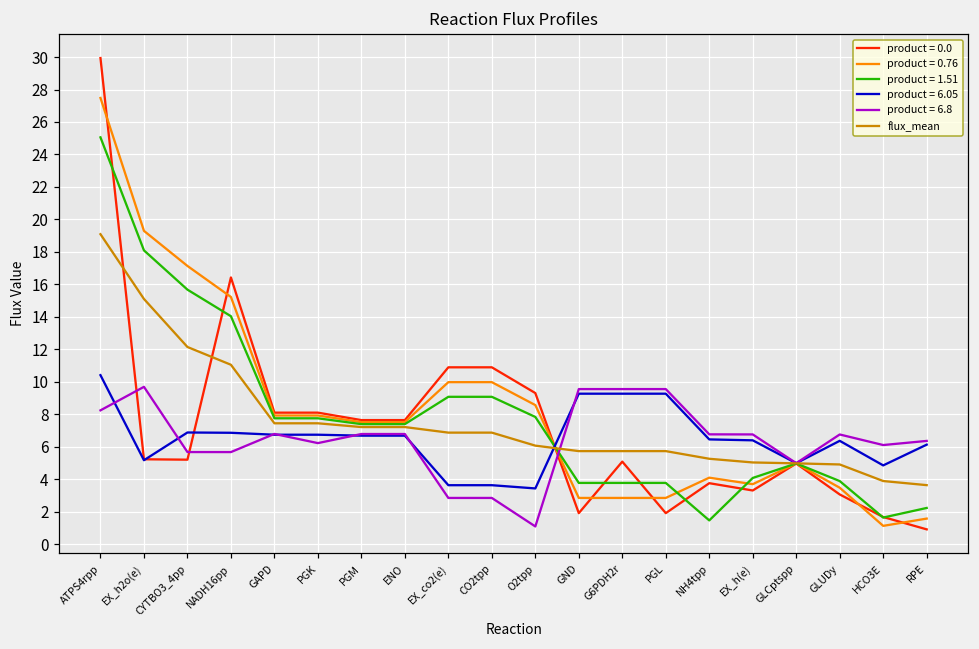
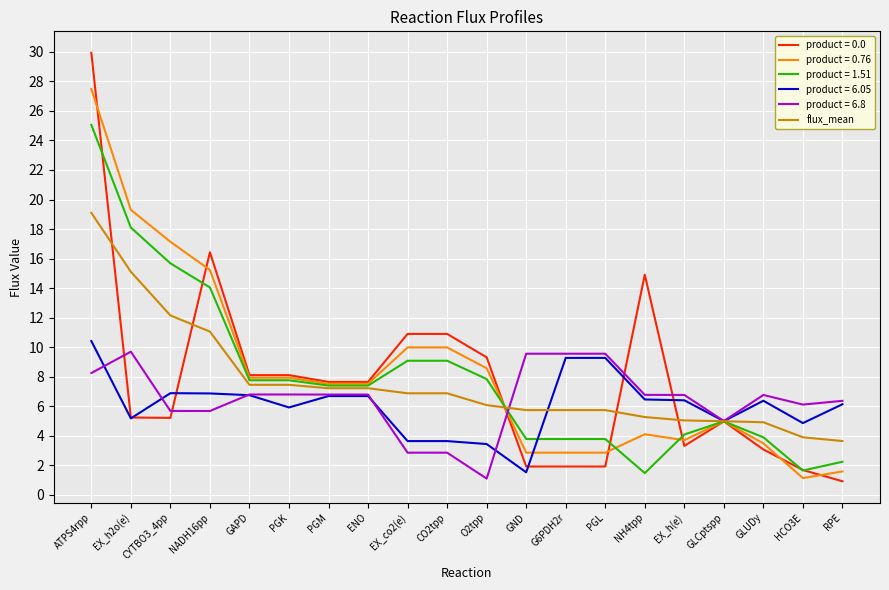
  {
    "product = 0.0": {
      "ATPS4rpp": 29.9,
      "CYTBO3_4pp": 5.2,
      "NADH16pp": 16.4,
      "GAPD": 8.1,
      "PGK": 8.1,
      "EX_co2(e)": 10.9,
      "CO2tpp": 10.9,
      "O2tpp": 9.3,
      "GND": 1.9,
-     "G6PDH2r": 5.1,
+     "G6PDH2r": 1.9,
      "PGL": 1.9,
-     "NH4tpp": 3.8,
+     "NH4tpp": 14.9,
      "EX_h(e)": 3.3,
      "GLUDy": 3.1,
      "RPE": 0.9
    },
    "product = 1.51": {
      "ATPS4rpp": 25.1,
      "EX_h2o(e)": 18.1,
      "CYTBO3_4pp": 15.7,
      "NADH16pp": 14.0,
      "GAPD": 7.8,
      "PGK": 7.8,
      "EX_co2(e)": 9.1,
      "CO2tpp": 9.1,
      "O2tpp": 7.8,
      "GND": 3.8,
      "G6PDH2r": 3.8,
      "PGL": 3.8,
      "NH4tpp": 1.5,
      "EX_h(e)": 4.1,
      "GLUDy": 3.9,
      "RPE": 2.2
    },
    "product = 6.05": {
      "ATPS4rpp": 10.4,
      "CYTBO3_4pp": 6.9,
      "NADH16pp": 6.9,
-     "PGK": 6.8,
+     "PGK": 5.9,
      "EX_co2(e)": 3.6,
      "CO2tpp": 3.6,
      "O2tpp": 3.4,
-     "GND": 9.3,
+     "GND": 1.5,
      "G6PDH2r": 9.3,
      "PGL": 9.3,
      "NH4tpp": 6.5,
      "EX_h(e)": 6.4,
      "GLUDy": 6.4,
      "HCO3E": 4.9,
      "RPE": 6.1
    },
    "product = 6.8": {
      "ATPS4rpp": 8.3,
      "EX_h2o(e)": 9.7,
      "CYTBO3_4pp": 5.7,
      "NADH16pp": 5.7,
-     "PGK": 6.2,
+     "PGK": 6.8,
      "EX_co2(e)": 2.9,
      "CO2tpp": 2.9,
      "O2tpp": 1.1,
      "GND": 9.6,
      "G6PDH2r": 9.6,
      "PGL": 9.6,
      "NH4tpp": 6.8,
      "EX_h(e)": 6.8,
      "GLUDy": 6.8,
      "HCO3E": 6.1,
      "RPE": 6.4
    }
  }
